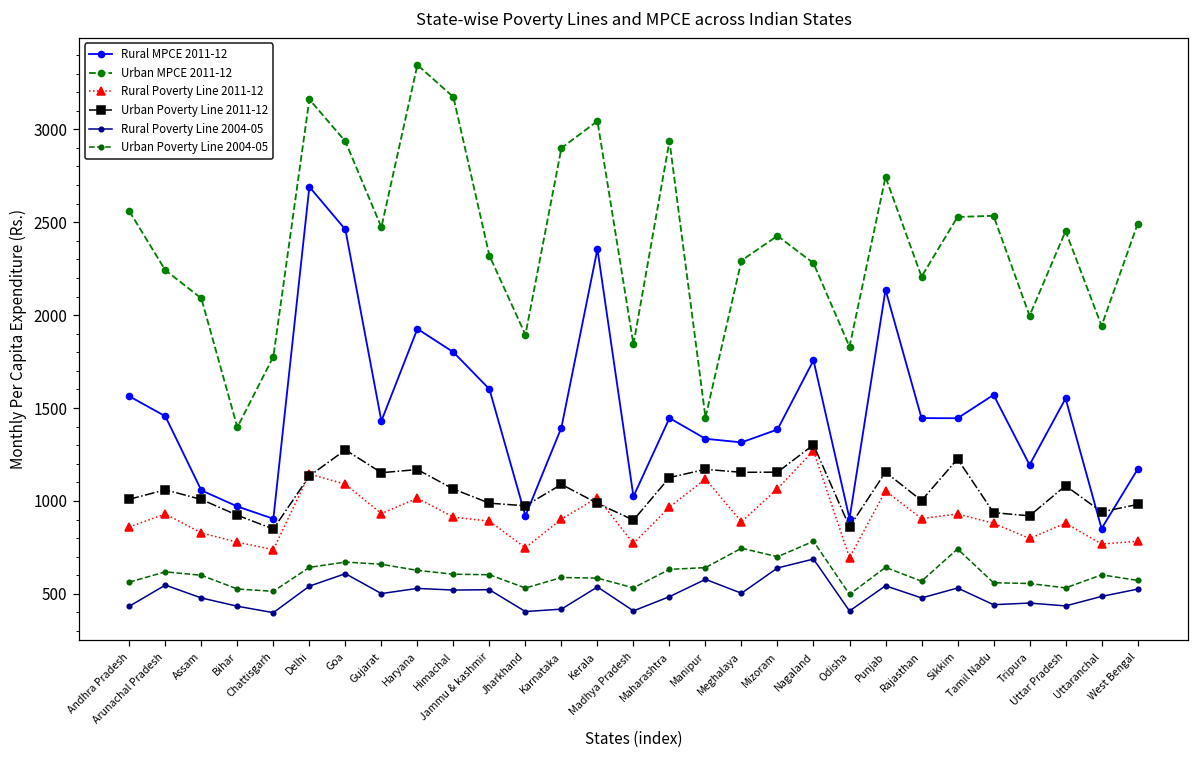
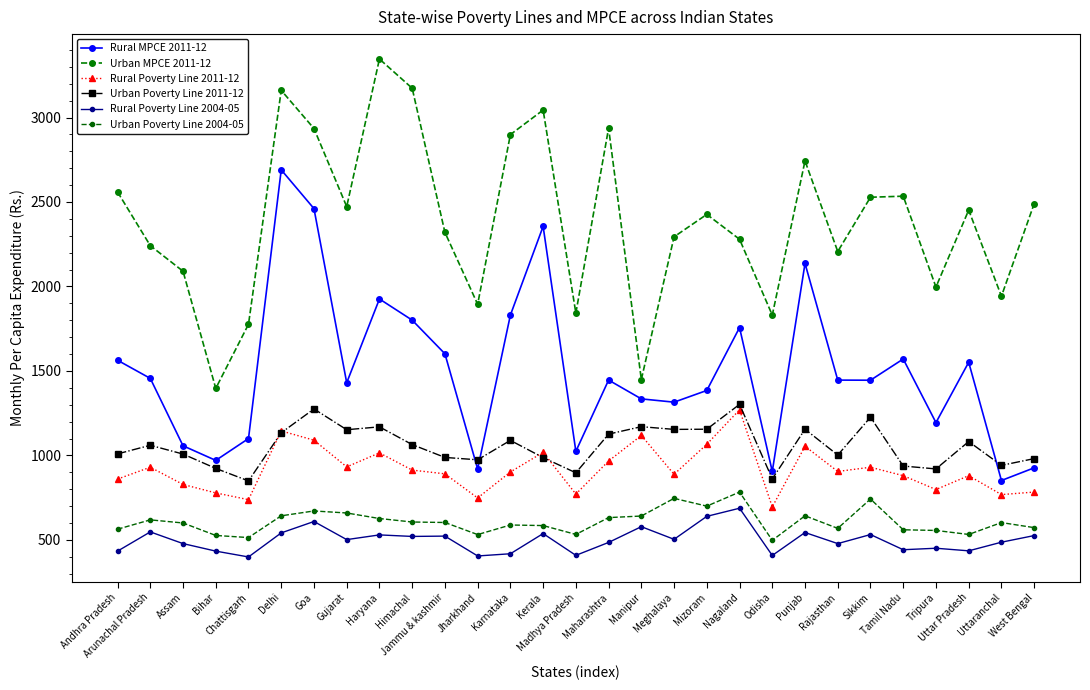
  {
    "Rural MPCE 2011-12": {
      "Andhra Pradesh": 1560,
      "Arunachal Pradesh": 1460,
      "Assam": 1060,
      "Bihar": 970,
-     "Chattisgarh": 900,
+     "Chattisgarh": 1100,
      "Delhi": 2690,
      "Goa": 2460,
      "Gujarat": 1430,
      "Haryana": 1930,
      "Himachal": 1800,
      "Jammu & kashmir": 1600,
      "Jharkhand": 920,
-     "Karnataka": 1400,
+     "Karnataka": 1830,
      "Kerala": 2360,
      "Madhya Pradesh": 1020,
      "Maharashtra": 1450,
      "Manipur": 1330,
      "Meghalaya": 1320,
      "Mizoram": 1380,
      "Nagaland": 1760,
      "Odisha": 900,
      "Punjab": 2140,
      "Rajasthan": 1450,
      "Sikkim": 1450,
      "Tamil Nadu": 1570,
      "Tripura": 1190,
      "Uttar Pradesh": 1550,
      "Uttaranchal": 850,
-     "West Bengal": 1170
+     "West Bengal": 930
    },
    "Rural Poverty Line 2011-12": {
      "Andhra Pradesh": 860,
      "Arunachal Pradesh": 930,
      "Assam": 830,
      "Bihar": 780,
      "Chattisgarh": 740,
      "Goa": 1090,
      "Gujarat": 930,
      "Haryana": 1020,
      "Himachal": 910,
      "Jammu & kashmir": 890,
      "Jharkhand": 750,
      "Karnataka": 900,
      "Kerala": 1020,
      "Madhya Pradesh": 770,
      "Maharashtra": 970,
      "Manipur": 1120,
      "Meghalaya": 890,
      "Mizoram": 1070,
      "Nagaland": 1270,
      "Odisha": 700,
      "Punjab": 1050,
      "Rajasthan": 910,
      "Sikkim": 930,
      "Tamil Nadu": 880,
      "Tripura": 800,
      "Uttar Pradesh": 880,
      "Uttaranchal": 770,
      "West Bengal": 780
    },
    "Urban Poverty Line 2011-12": {
      "Andhra Pradesh": 1010,
      "Arunachal Pradesh": 1060,
      "Assam": 1010,
      "Bihar": 920,
      "Chattisgarh": 850,
      "Goa": 1280,
      "Gujarat": 1150,
      "Haryana": 1170,
      "Himachal": 1060,
      "Jammu & kashmir": 990,
      "Jharkhand": 970,
      "Karnataka": 1090,
      "Kerala": 990,
      "Madhya Pradesh": 900,
      "Maharashtra": 1130,
      "Manipur": 1170,
      "Meghalaya": 1150,
      "Mizoram": 1160,
      "Nagaland": 1300,
      "Odisha": 860,
      "Punjab": 1160,
      "Rajasthan": 1000,
      "Sikkim": 1230,
      "Tamil Nadu": 940,
      "Tripura": 920,
      "Uttar Pradesh": 1080,
      "Uttaranchal": 940,
      "West Bengal": 980
    },
    "Rural Poverty Line 2004-05": {
      "Andhra Pradesh": 430,
      "Arunachal Pradesh": 550,
      "Assam": 480,
      "Bihar": 430,
      "Chattisgarh": 400,
      "Delhi": 540,
      "Goa": 610,
      "Gujarat": 500,
      "Haryana": 530,
      "Himachal": 520,
      "Jammu & kashmir": 520,
      "Jharkhand": 400,
      "Karnataka": 420,
      "Kerala": 540,
      "Madhya Pradesh": 410,
      "Maharashtra": 480,
      "Manipur": 580,
      "Meghalaya": 500,
      "Mizoram": 640,
      "Nagaland": 690,
      "Odisha": 410,
      "Punjab": 540,
      "Rajasthan": 480,
      "Sikkim": 530,
      "Tamil Nadu": 440,
      "Tripura": 450,
      "Uttar Pradesh": 440,
      "Uttaranchal": 490,
      "West Bengal": 530
    }
  }
